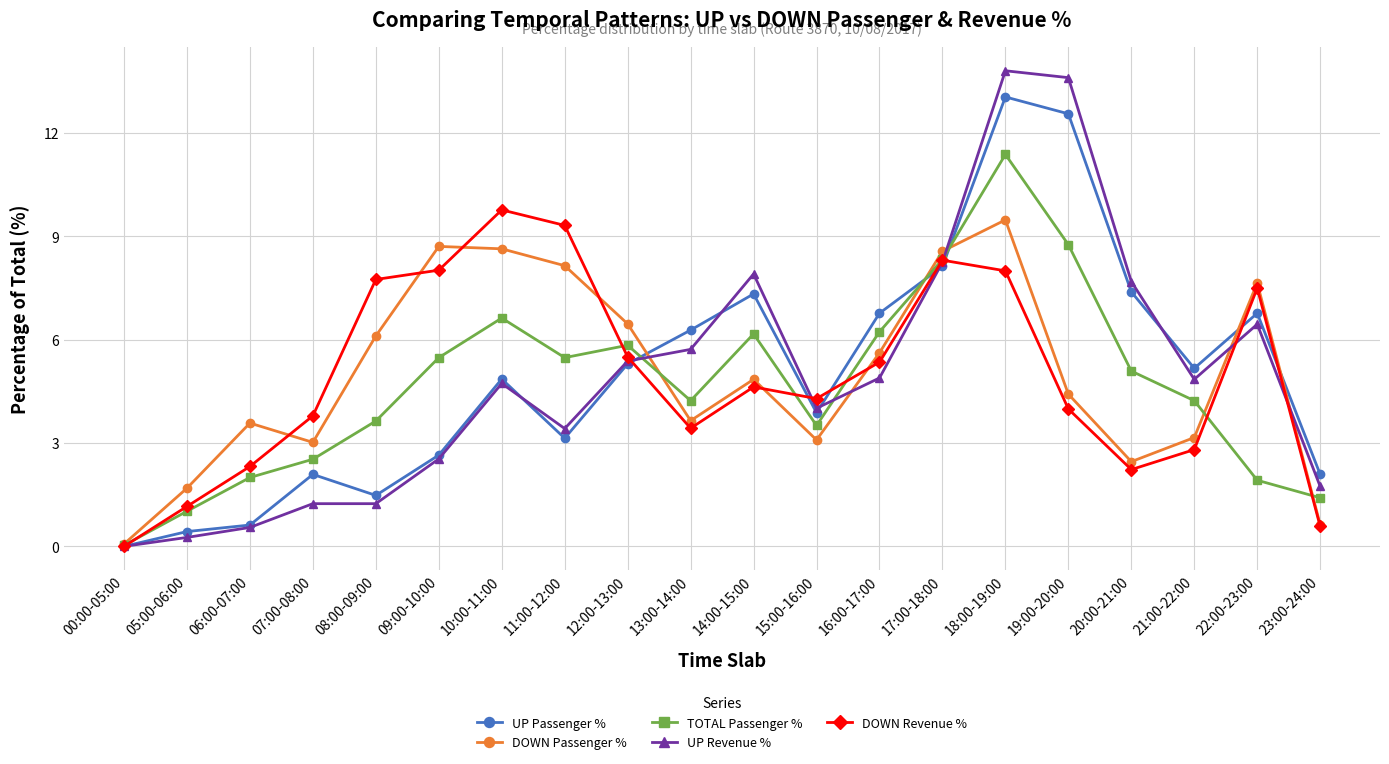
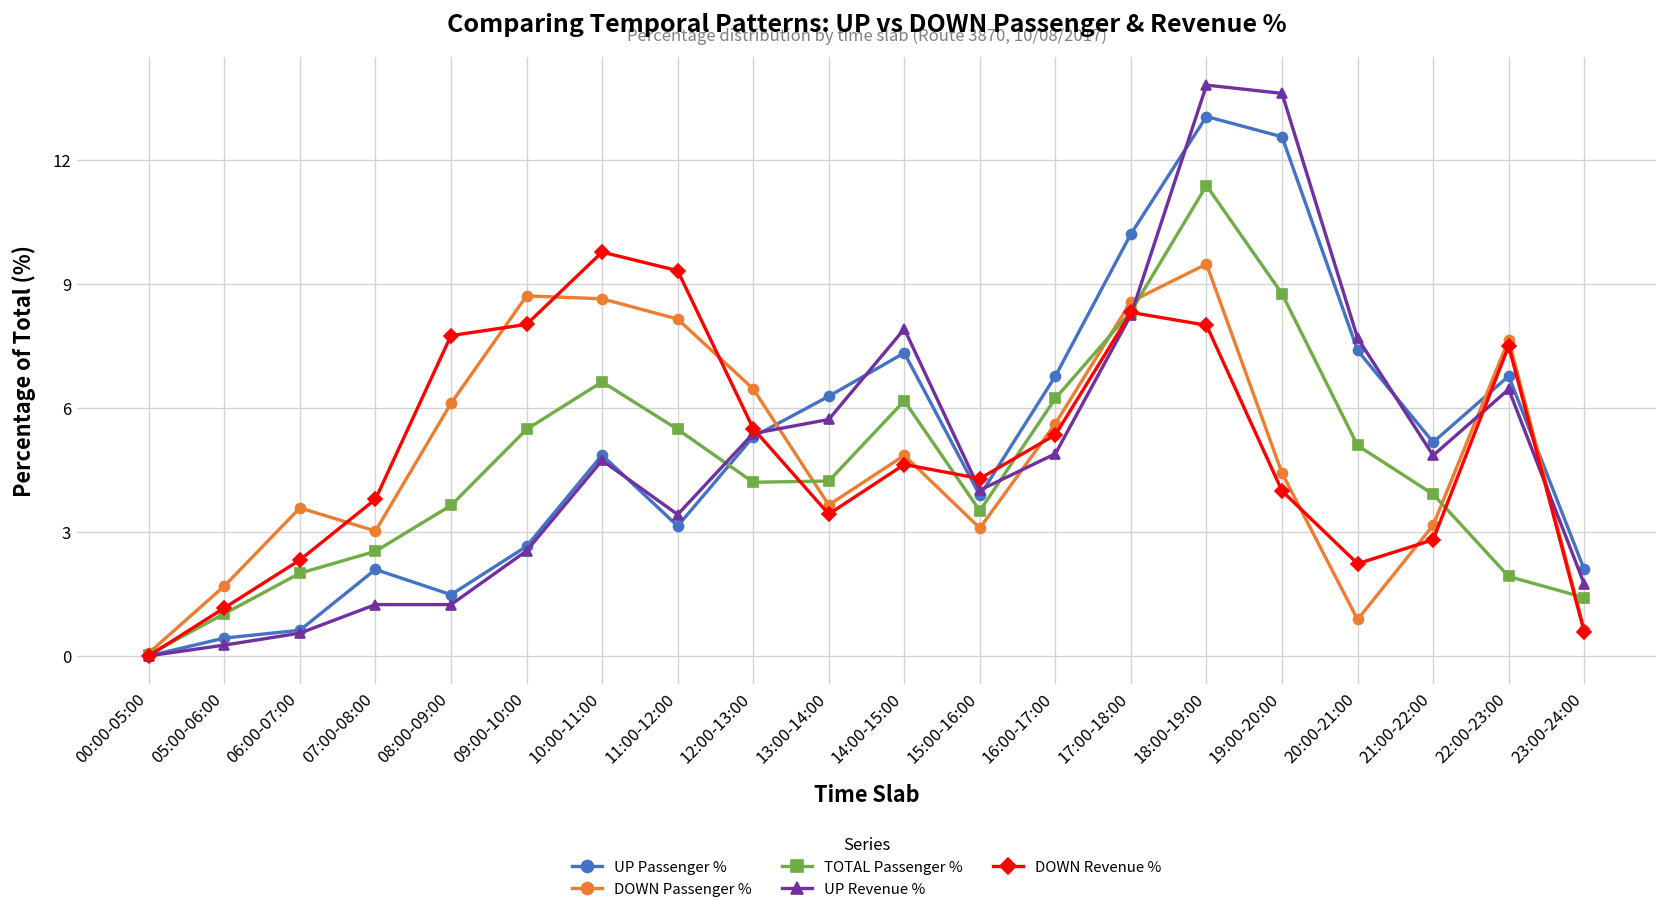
  {
    "UP Passenger %": {
      "05:00-06:00": 0.4,
      "07:00-08:00": 2.1,
      "08:00-09:00": 1.5,
      "09:00-10:00": 2.7,
      "10:00-11:00": 4.9,
      "11:00-12:00": 3.1,
      "12:00-13:00": 5.3,
      "13:00-14:00": 6.3,
      "14:00-15:00": 7.3,
      "15:00-16:00": 3.9,
      "16:00-17:00": 6.8,
-     "17:00-18:00": 8.1,
+     "17:00-18:00": 10.2,
      "18:00-19:00": 13.1,
      "19:00-20:00": 12.6,
      "20:00-21:00": 7.4,
      "21:00-22:00": 5.2,
      "22:00-23:00": 6.8,
      "23:00-24:00": 2.1
    },
    "DOWN Passenger %": {
      "05:00-06:00": 1.7,
      "06:00-07:00": 3.6,
      "07:00-08:00": 3.0,
      "08:00-09:00": 6.1,
      "09:00-10:00": 8.7,
      "10:00-11:00": 8.6,
      "11:00-12:00": 8.2,
      "12:00-13:00": 6.5,
      "13:00-14:00": 3.7,
      "14:00-15:00": 4.9,
      "15:00-16:00": 3.1,
      "16:00-17:00": 5.6,
      "17:00-18:00": 8.6,
      "18:00-19:00": 9.5,
      "19:00-20:00": 4.4,
-     "20:00-21:00": 2.5,
+     "20:00-21:00": 0.9,
      "21:00-22:00": 3.2,
      "22:00-23:00": 7.7
    },
    "TOTAL Passenger %": {
      "05:00-06:00": 1.0,
      "06:00-07:00": 2.0,
      "07:00-08:00": 2.5,
      "08:00-09:00": 3.6,
      "09:00-10:00": 5.5,
      "10:00-11:00": 6.6,
      "11:00-12:00": 5.5,
-     "12:00-13:00": 5.8,
+     "12:00-13:00": 4.2,
      "13:00-14:00": 4.2,
      "14:00-15:00": 6.2,
      "15:00-16:00": 3.5,
      "16:00-17:00": 6.2,
      "18:00-19:00": 11.4,
      "19:00-20:00": 8.8,
      "20:00-21:00": 5.1,
-     "21:00-22:00": 4.2,
+     "21:00-22:00": 3.9,
      "22:00-23:00": 1.9,
      "23:00-24:00": 1.4
    },
    "UP Revenue %": {
      "05:00-06:00": 0.3,
      "07:00-08:00": 1.2,
      "08:00-09:00": 1.2,
      "09:00-10:00": 2.5,
      "10:00-11:00": 4.7,
      "11:00-12:00": 3.4,
      "12:00-13:00": 5.4,
      "13:00-14:00": 5.7,
      "14:00-15:00": 7.9,
      "15:00-16:00": 4.0,
      "16:00-17:00": 4.9,
      "18:00-19:00": 13.8,
      "19:00-20:00": 13.6,
      "20:00-21:00": 7.7,
      "21:00-22:00": 4.9,
      "22:00-23:00": 6.5,
      "23:00-24:00": 1.7
    },
    "DOWN Revenue %": {
      "05:00-06:00": 1.2,
      "06:00-07:00": 2.3,
      "07:00-08:00": 3.8,
      "08:00-09:00": 7.8,
      "09:00-10:00": 8.0,
      "10:00-11:00": 9.8,
      "11:00-12:00": 9.3,
      "12:00-13:00": 5.5,
      "13:00-14:00": 3.4,
      "14:00-15:00": 4.6,
      "15:00-16:00": 4.3,
      "16:00-17:00": 5.4,
      "18:00-19:00": 8.0,
      "19:00-20:00": 4.0,
      "20:00-21:00": 2.2,
      "21:00-22:00": 2.8,
      "22:00-23:00": 7.5
    }
  }
